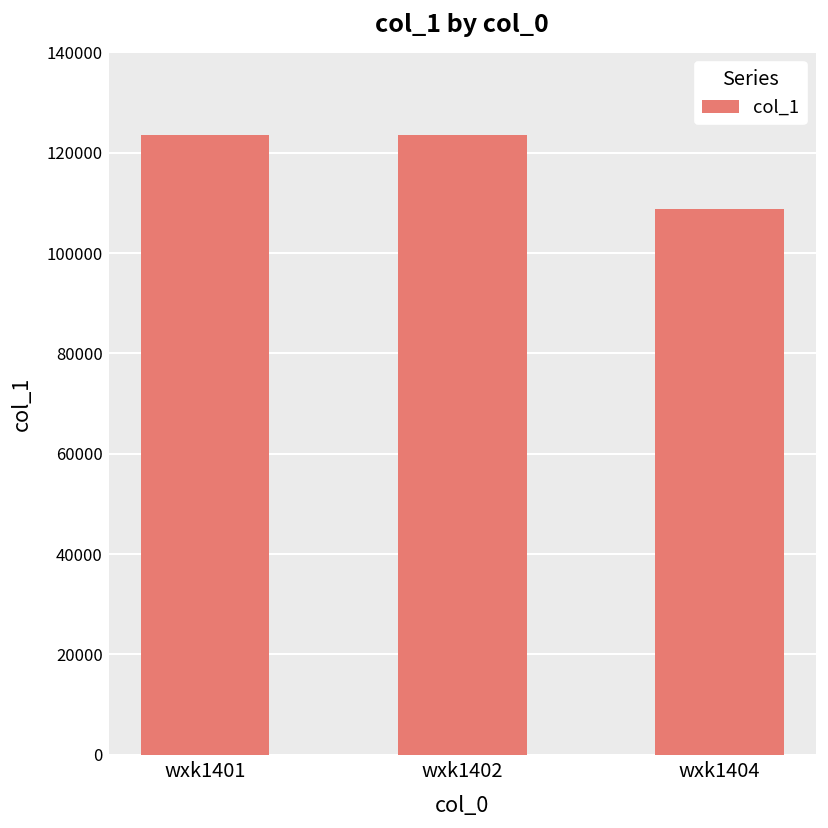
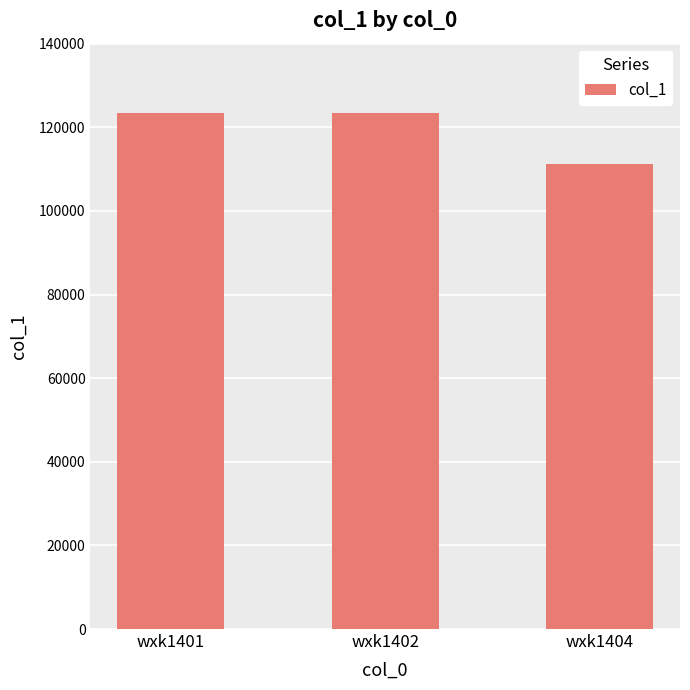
  {
    "wxk1401": 123000,
    "wxk1402": 123000,
-   "wxk1404": 109000
+   "wxk1404": 111000
  }
